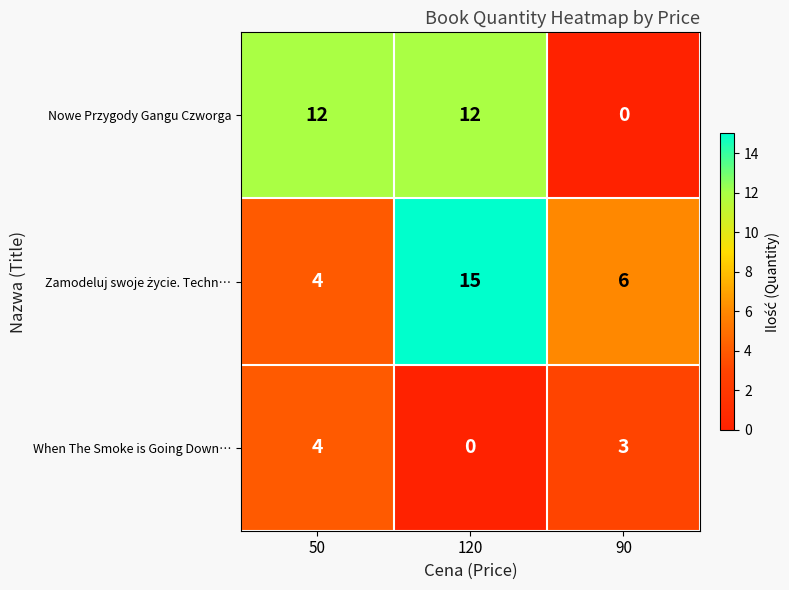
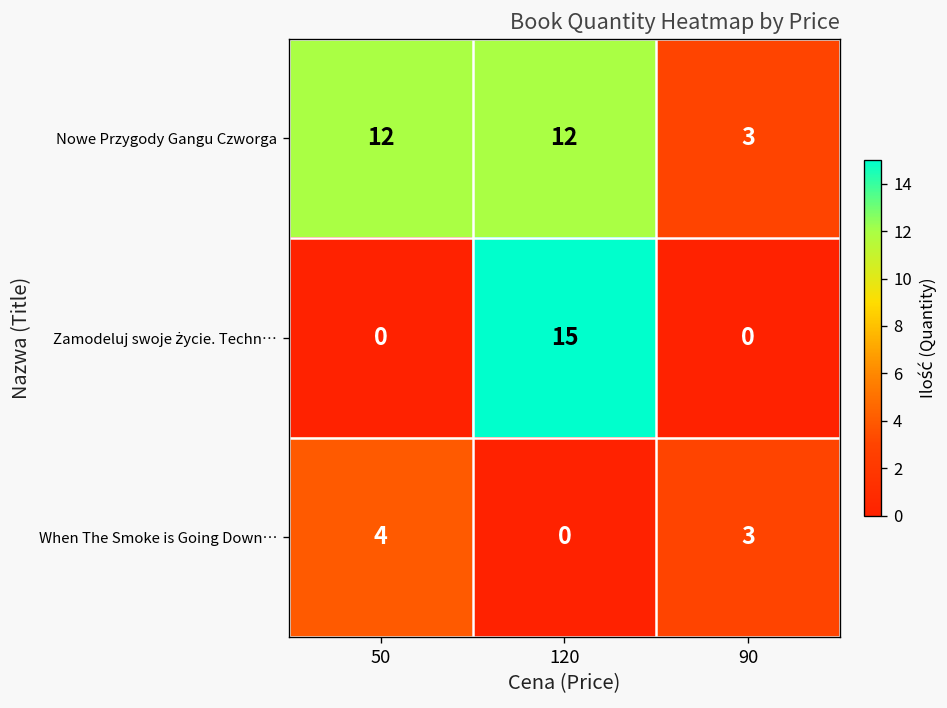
  {
    "Nowe Przygody Gangu Czworga": {
      "50": 12,
      "120": 12,
-     "90": 0
+     "90": 3
    },
    "Zamodeluj swoje życie. Techn…": {
-     "50": 4,
+     "50": 0,
      "120": 15,
-     "90": 6
+     "90": 0
    },
    "When The Smoke is Going Down…": {
      "50": 4,
      "120": 0,
      "90": 3
    }
  }
